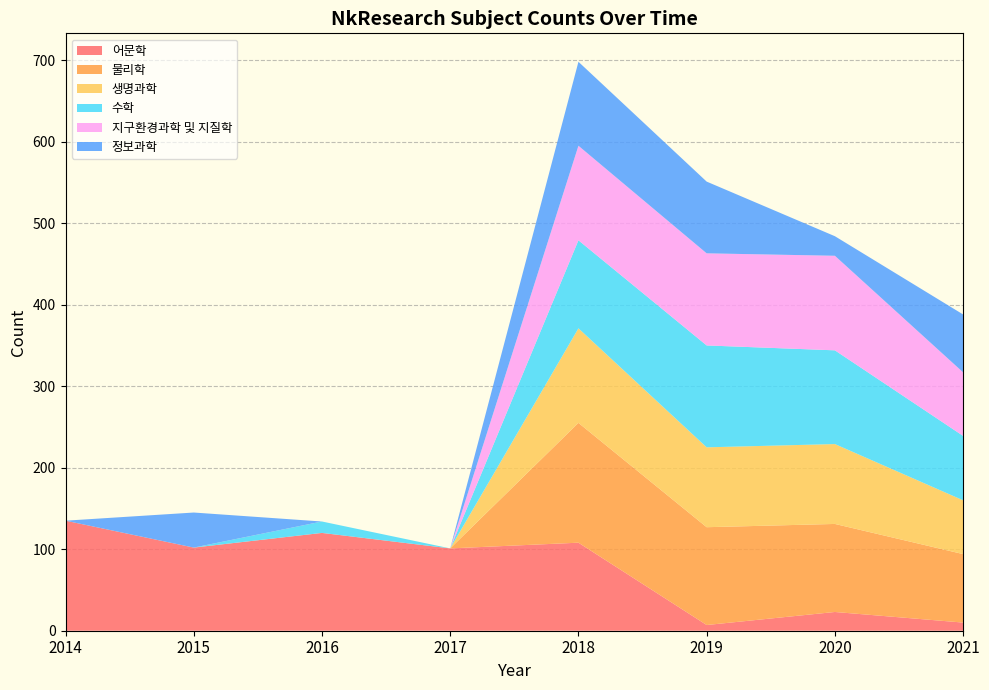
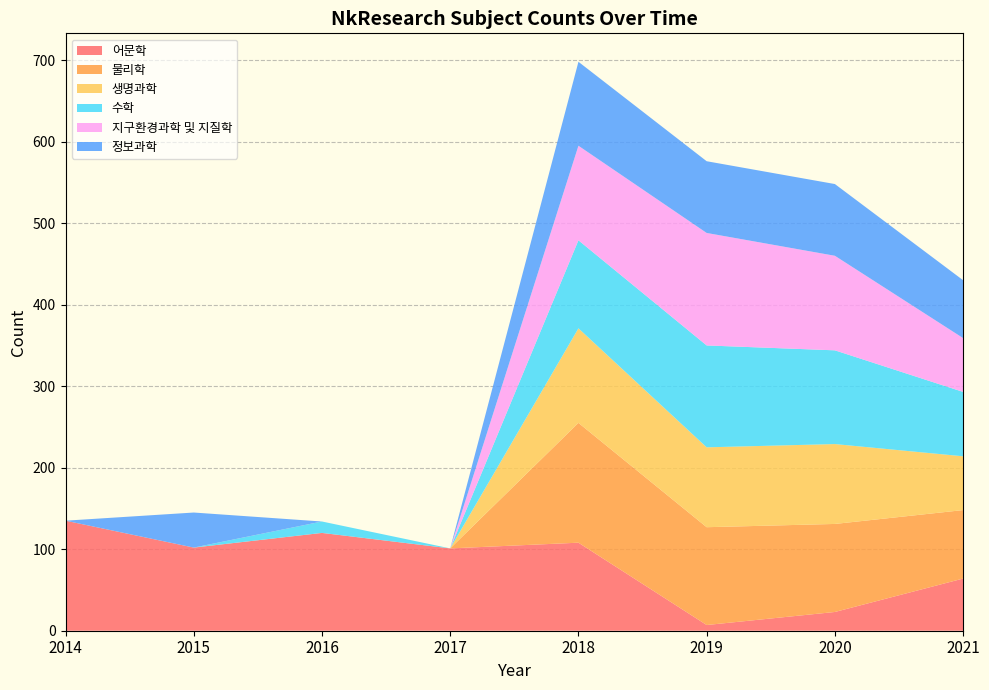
  {
    "어문학": {
      "2018": 110,
      "2019": 10,
      "2020": 20,
-     "2021": 10
+     "2021": 60
    },
    "수학": {
      "2018": 110,
      "2019": 130,
      "2020": 120,
      "2021": 80
    },
    "지구환경과학 및 지질학": {
      "2018": 120,
-     "2019": 110,
+     "2019": 140,
      "2020": 120,
-     "2021": 80
+     "2021": 70
    },
    "정보과학": {
      "2015": 40,
      "2018": 100,
      "2019": 90,
-     "2020": 20,
+     "2020": 90,
      "2021": 70
    }
  }
